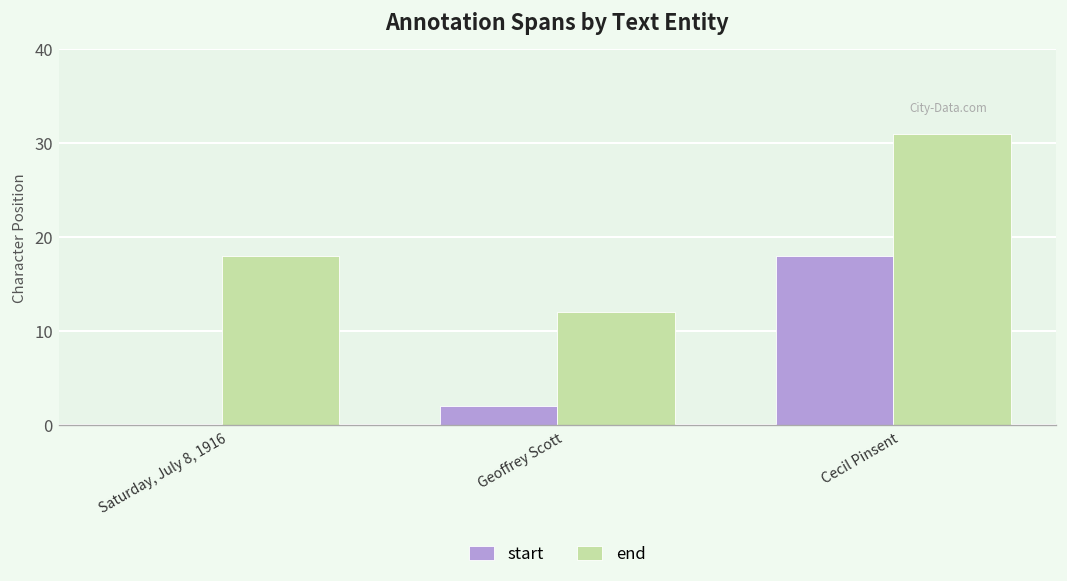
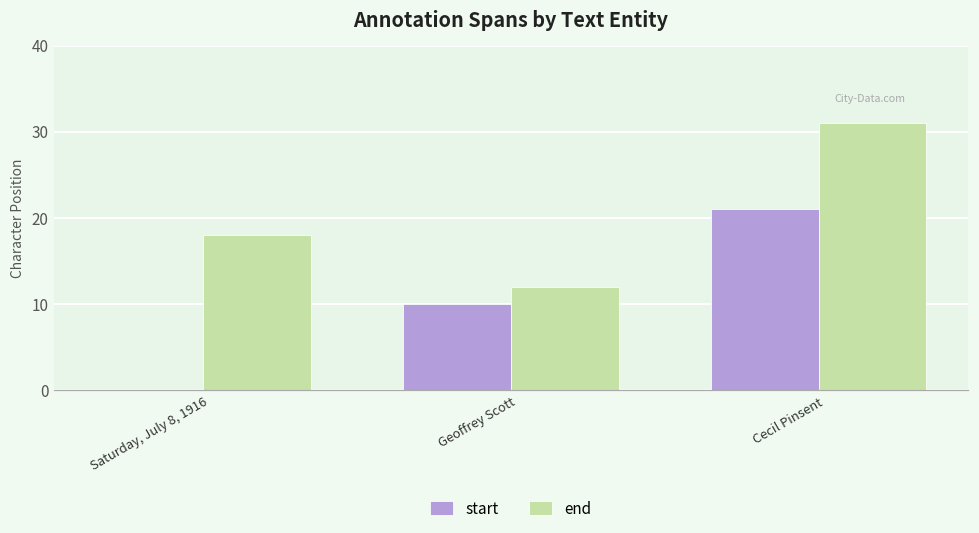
  {
    "start": {
      "Saturday, July 8, 1916": 0,
-     "Geoffrey Scott": 2,
-     "Cecil Pinsent": 18
+     "Geoffrey Scott": 10,
+     "Cecil Pinsent": 21
    },
    "end": {
      "Saturday, July 8, 1916": 18,
      "Geoffrey Scott": 12,
      "Cecil Pinsent": 31
    }
  }
